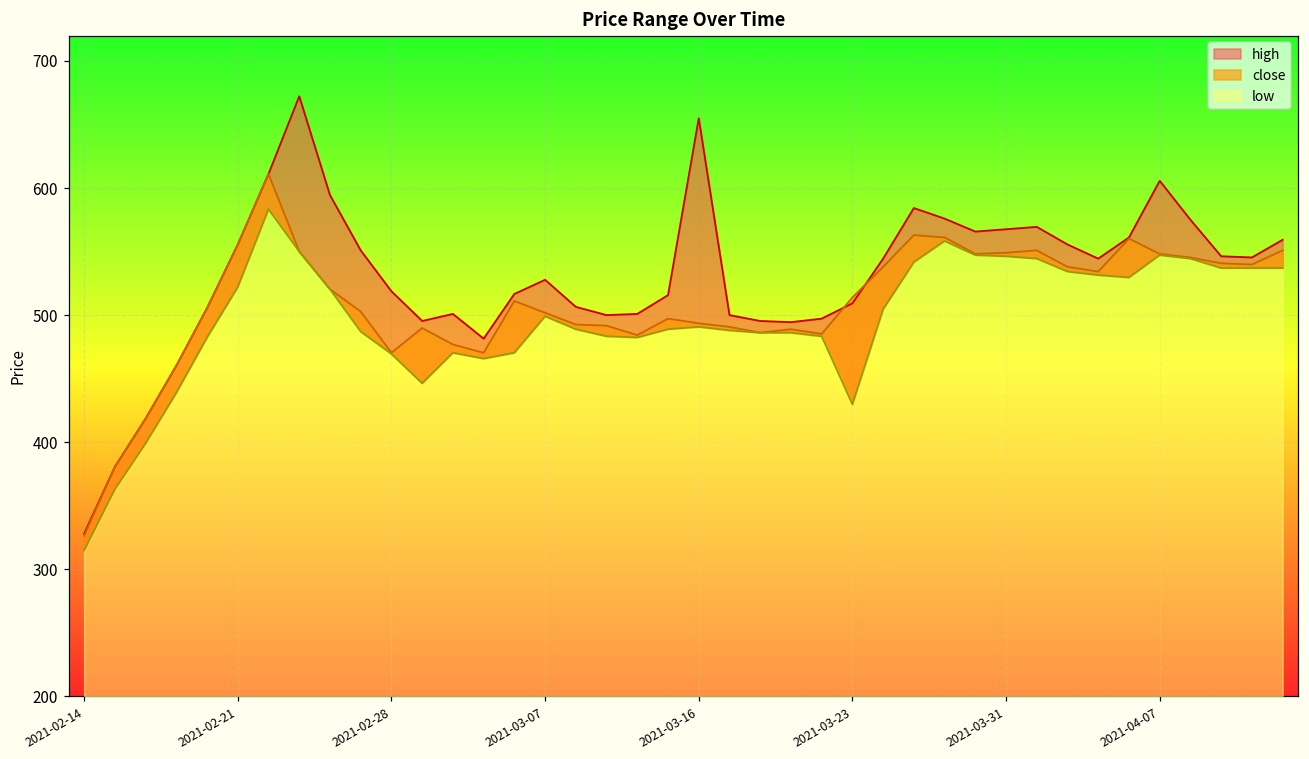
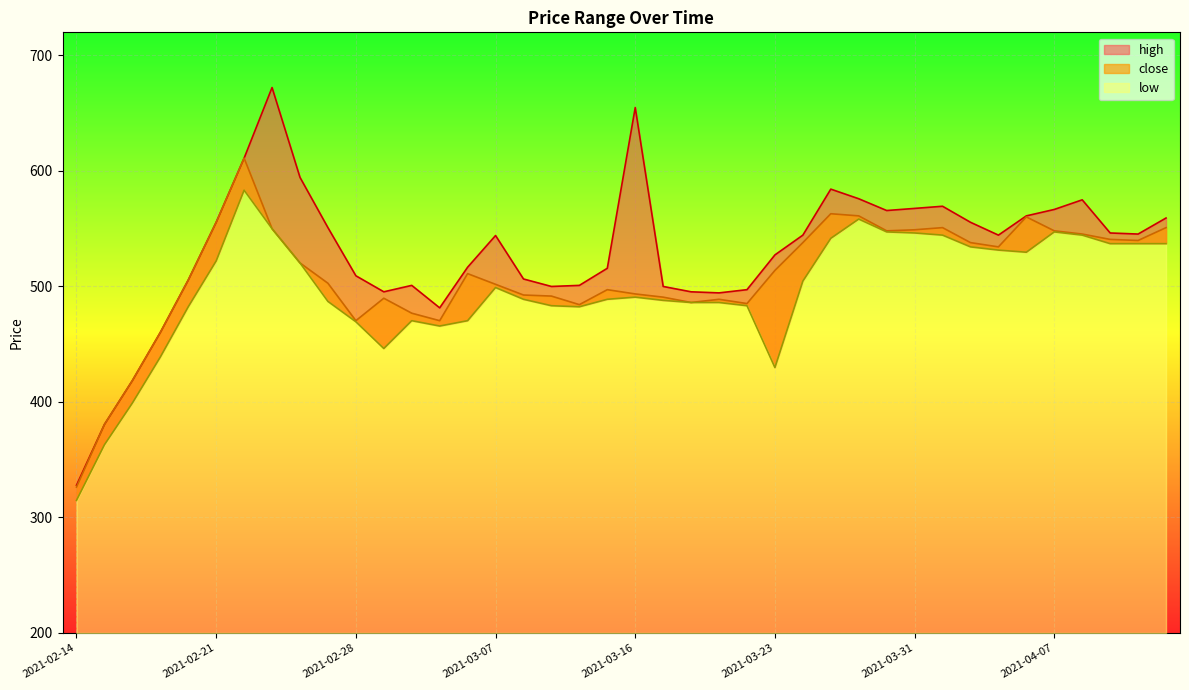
  {
    "high": {
-     "2021-02-28": 519,
-     "2021-03-07": 528,
+     "2021-02-28": 509,
+     "2021-03-07": 544,
      "2021-03-16": 655,
-     "2021-03-23": 509,
+     "2021-03-23": 527,
      "2021-03-31": 568,
-     "2021-04-07": 606
+     "2021-04-07": 567
    },
    "close": {
      "2021-03-07": 502,
      "2021-03-16": 494,
      "2021-03-23": 514,
      "2021-03-31": 549
    },
    "low": {
      "2021-02-14": 315,
      "2021-02-21": 522,
      "2021-03-07": 499,
      "2021-03-16": 491,
      "2021-03-23": 430,
      "2021-03-31": 546
    }
  }
